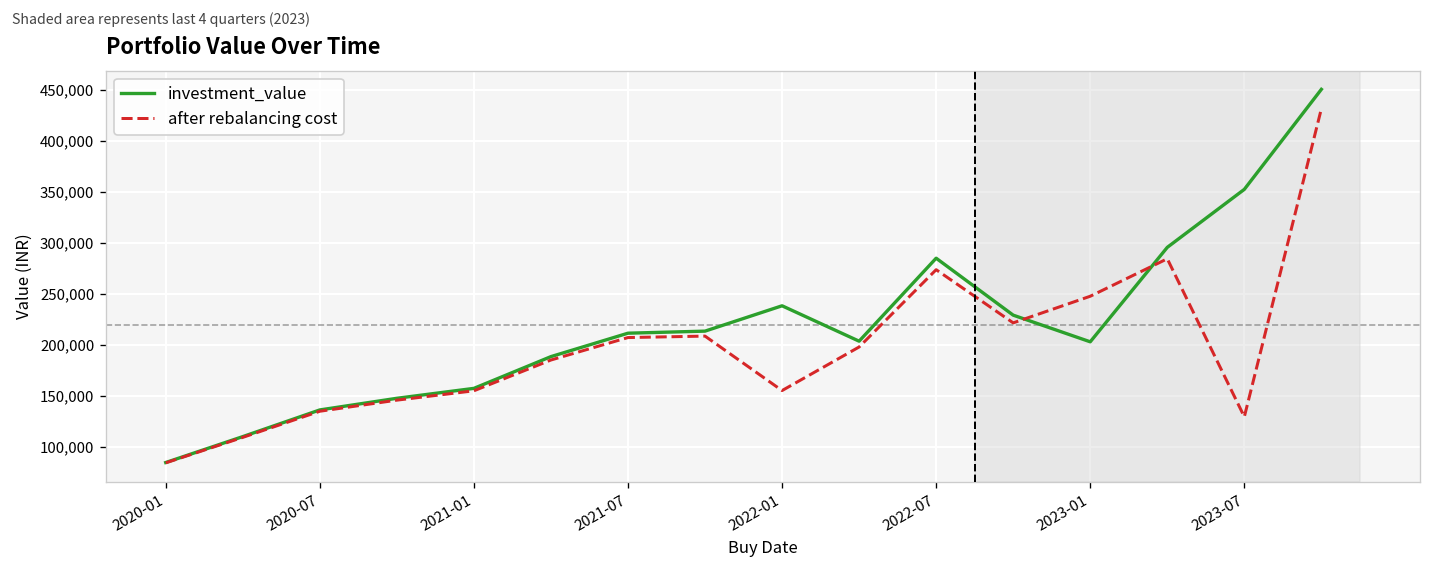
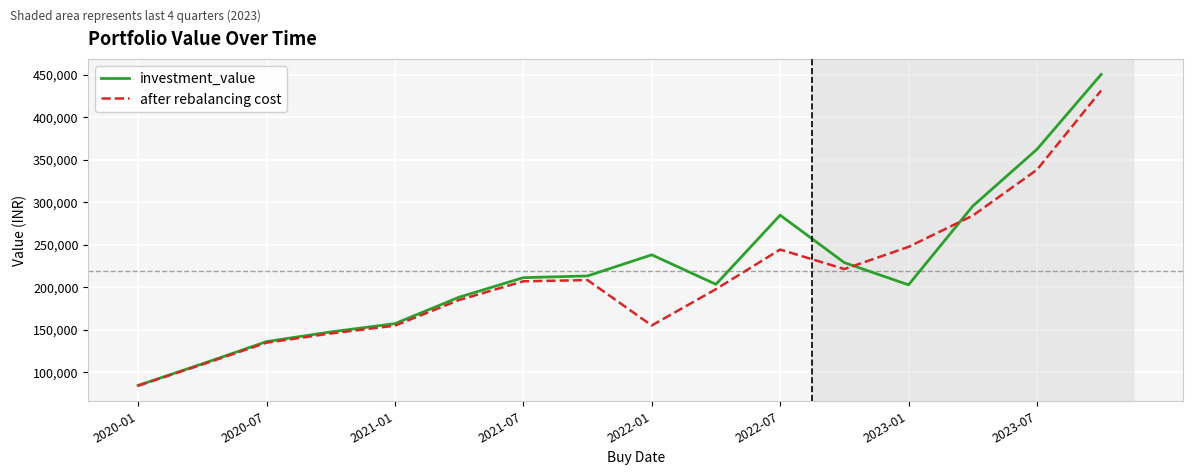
  {
    "investment_value": {
      "2021-07": "210,000",
      "2022-01": "240,000",
      "2022-07": "280,000",
      "2023-01": "200,000",
-     "2023-07": "350,000"
+     "2023-07": "360,000"
    },
    "after rebalancing cost": {
      "2021-07": "210,000",
      "2022-01": "160,000",
-     "2022-07": "270,000",
+     "2022-07": "240,000",
      "2023-01": "250,000",
-     "2023-07": "130,000"
+     "2023-07": "340,000"
    }
  }
